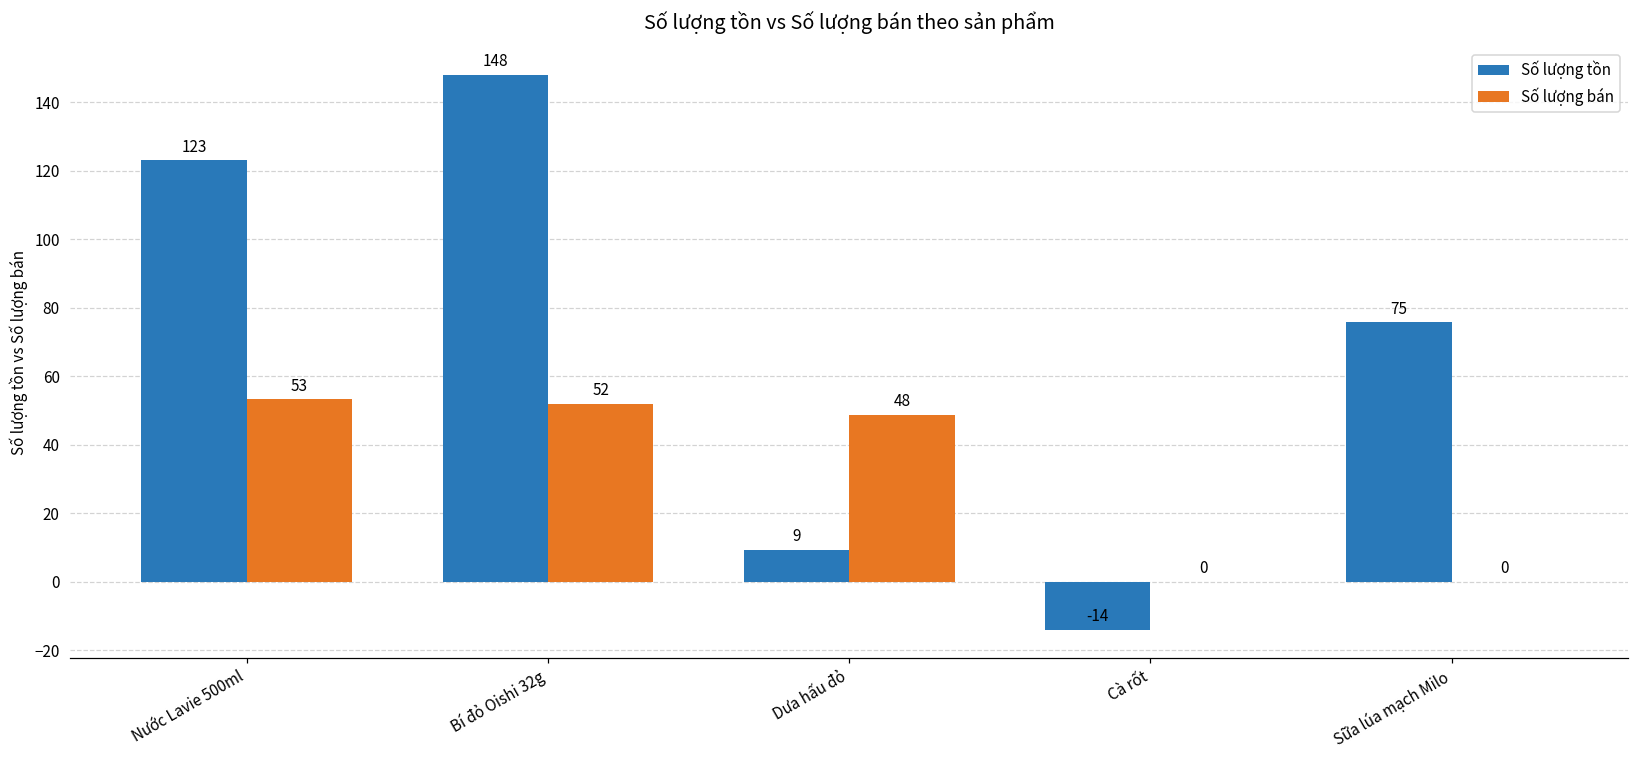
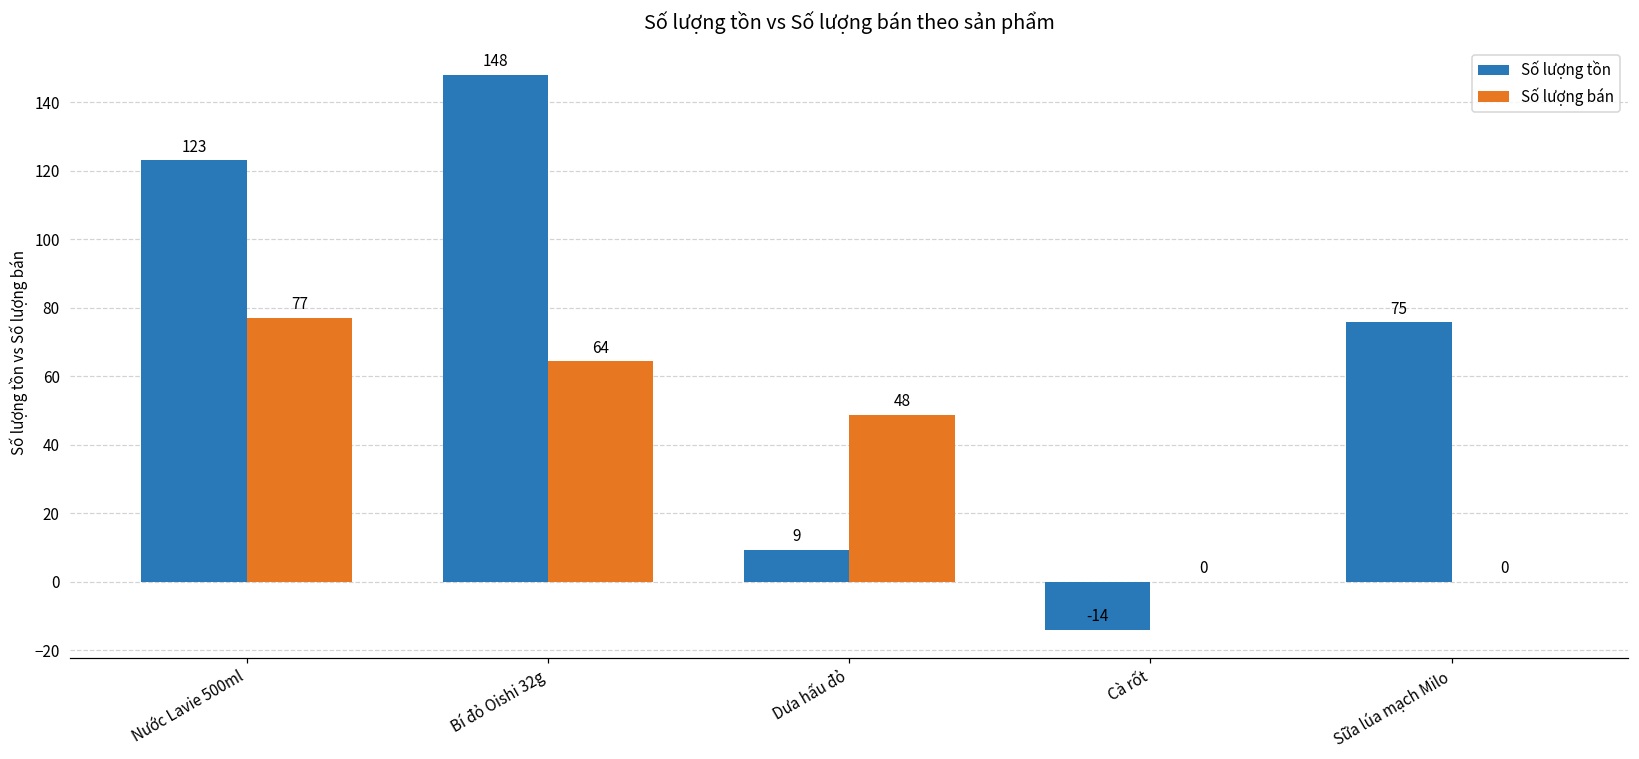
  {
    "Số lượng tồn": {
      "Nước Lavie 500ml": 123,
      "Bí đỏ Oishi 32g": 148,
      "Dưa hấu đỏ": 9,
      "Cà rốt": -14
    },
    "Số lượng bán": {
-     "Nước Lavie 500ml": 53,
-     "Bí đỏ Oishi 32g": 52,
+     "Nước Lavie 500ml": 77,
+     "Bí đỏ Oishi 32g": 64,
      "Cà rốt": 0,
      "Sữa lúa mạch Milo": 0
    }
  }
